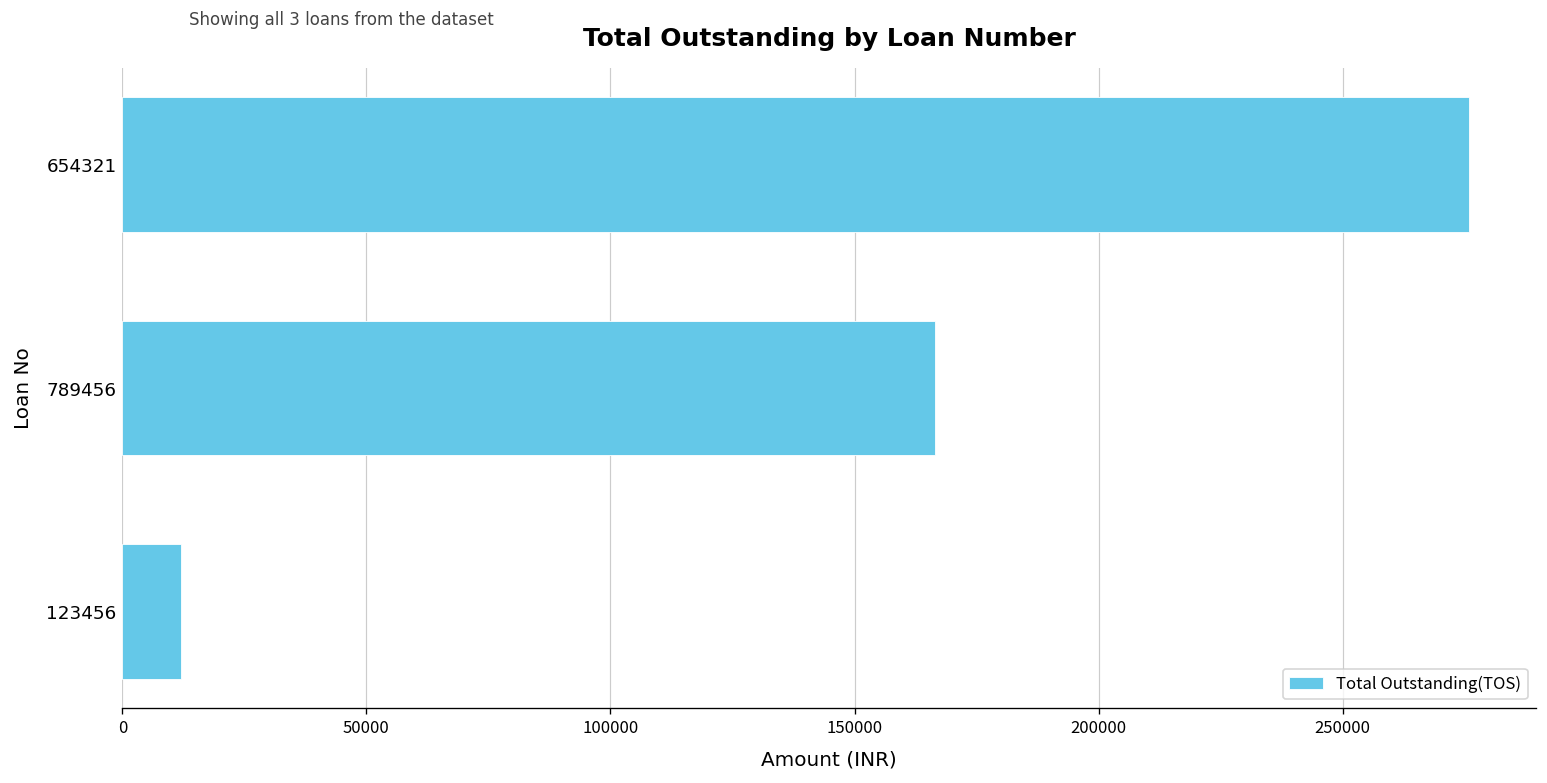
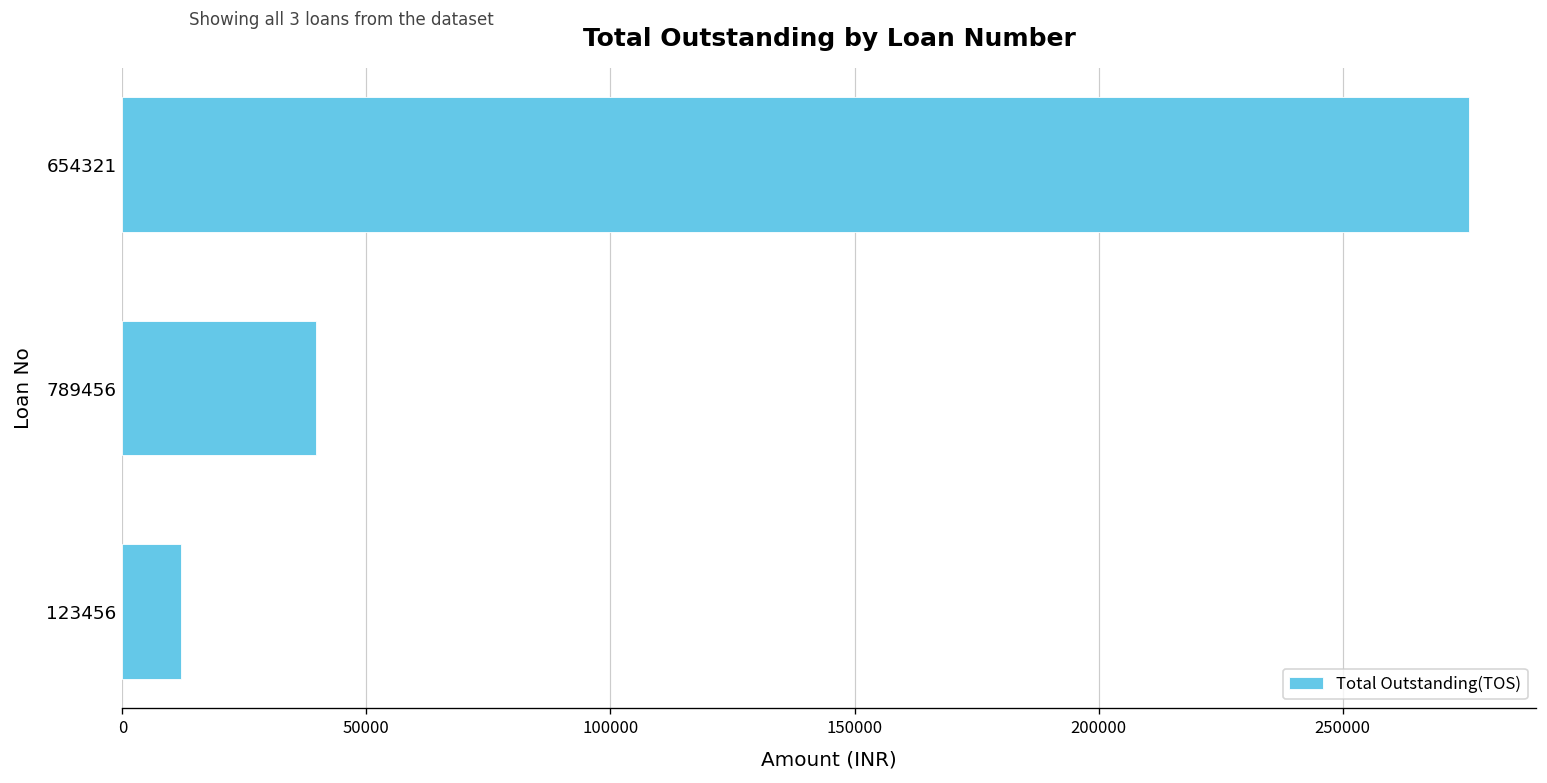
  {
    "654321": 276000,
-   "789456": 167000,
+   "789456": 40000,
    "123456": 12000
  }
